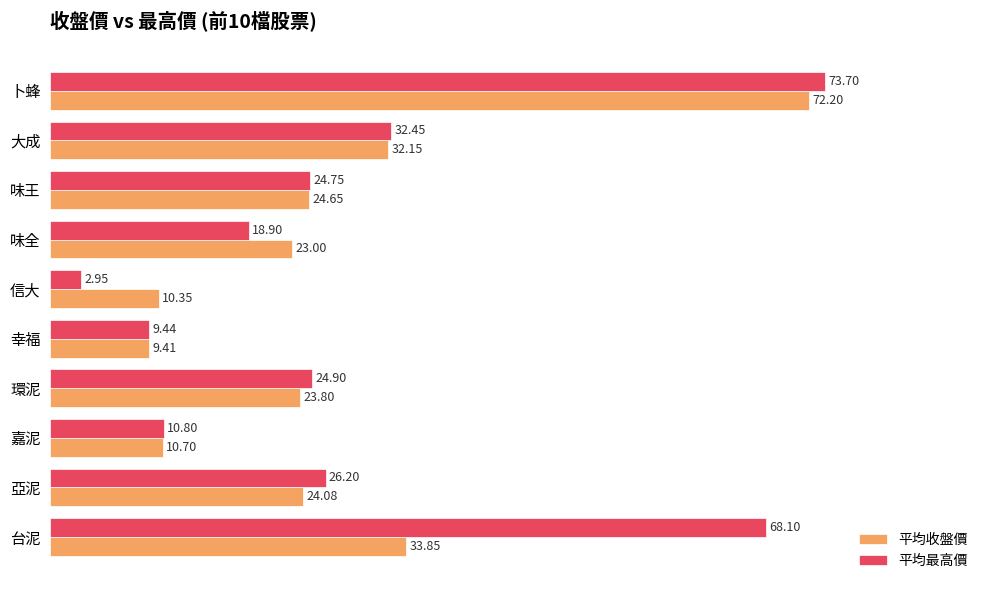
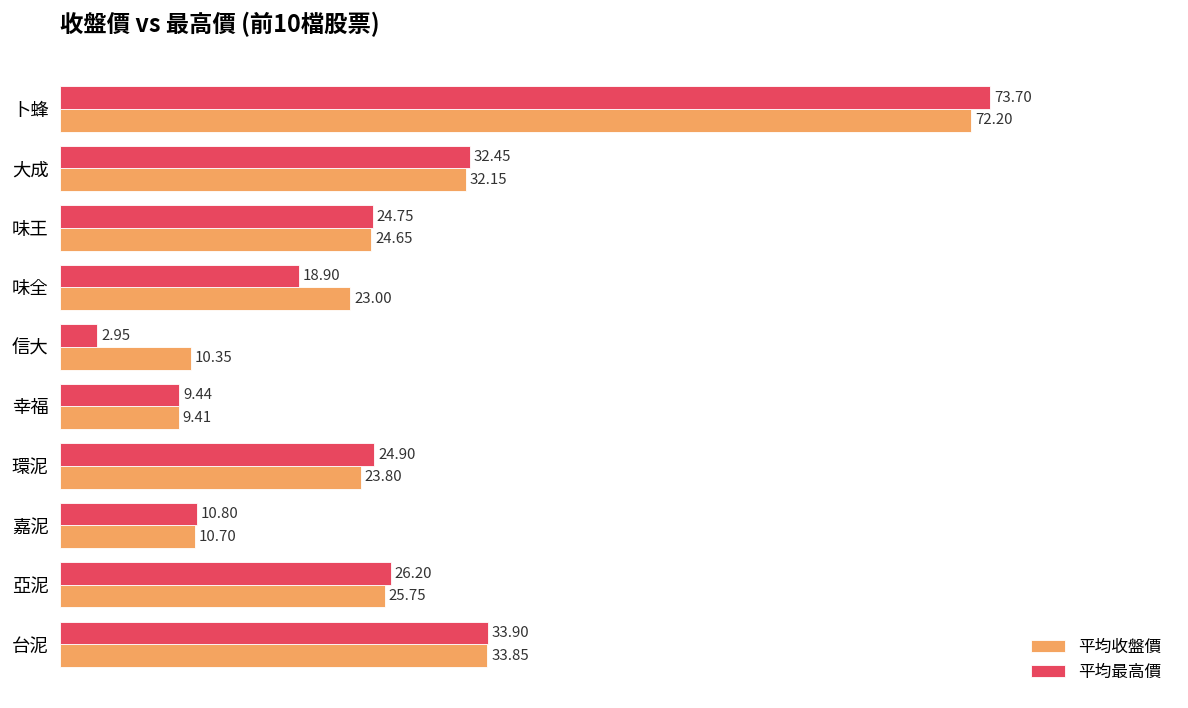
  {
    "平均收盤價": {
      "卜蜂": 72.20,
      "大成": 32.15,
      "味王": 24.65,
      "味全": 23.00,
      "信大": 10.35,
      "幸福": 9.41,
      "環泥": 23.80,
      "嘉泥": 10.70,
-     "亞泥": 24.08,
+     "亞泥": 25.75,
      "台泥": 33.85
    },
    "平均最高價": {
      "卜蜂": 73.70,
      "大成": 32.45,
      "味王": 24.75,
      "味全": 18.90,
      "信大": 2.95,
      "幸福": 9.44,
      "環泥": 24.90,
      "嘉泥": 10.80,
      "亞泥": 26.20,
-     "台泥": 68.10
+     "台泥": 33.90
    }
  }
